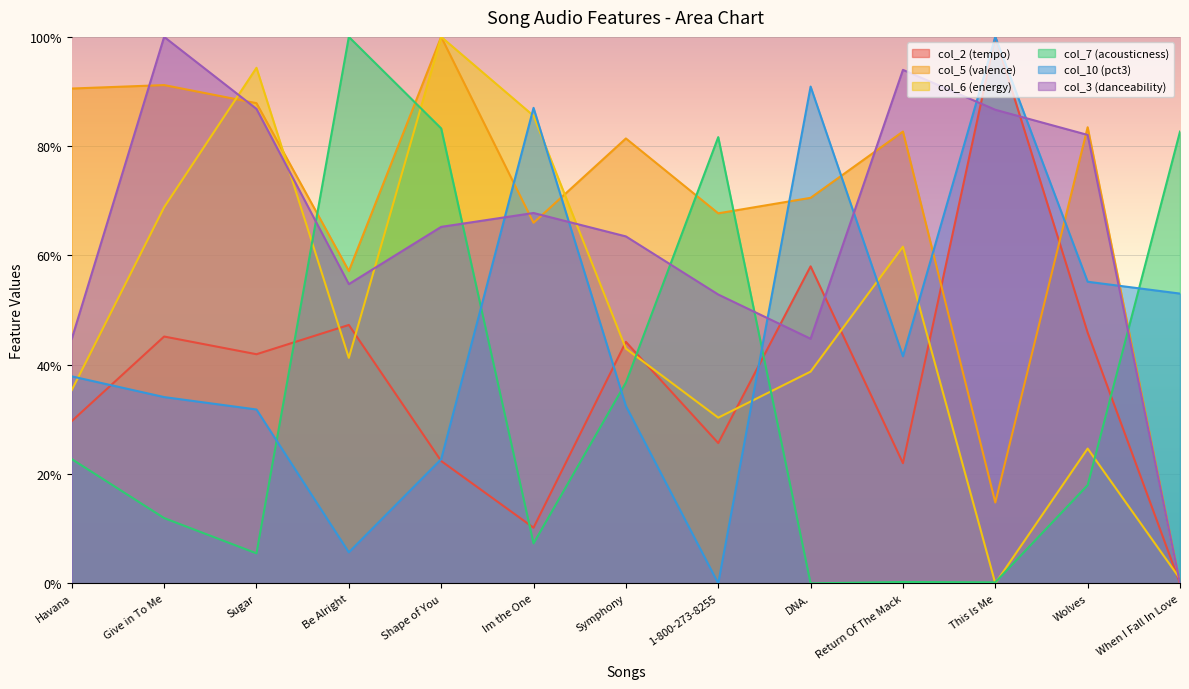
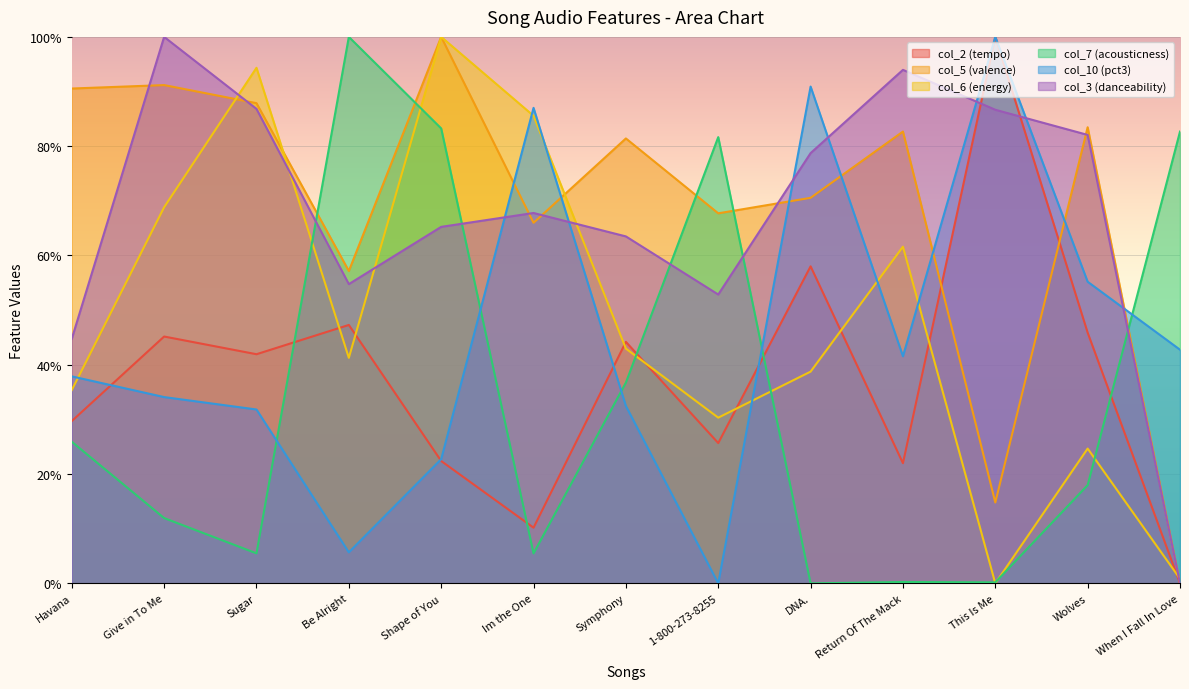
  {
    "col_2 (tempo)": {
      "Havana": "30%",
      "Give in To Me": "45%",
      "Sugar": "42%",
      "Be Alright": "47%",
      "Im the One": "10%",
      "Symphony": "44%",
      "1-800-273-8255": "26%",
      "DNA.": "58%",
      "Return Of The Mack": "22%",
      "Wolves": "46%"
    },
    "col_7 (acousticness)": {
-     "Havana": "23%",
+     "Havana": "26%",
      "Give in To Me": "12%",
      "Sugar": "5%",
      "Be Alright": "100%",
      "Shape of You": "83%",
-     "Im the One": "7%",
+     "Im the One": "5%",
      "Symphony": "37%",
      "1-800-273-8255": "82%",
      "DNA.": "0%",
      "Return Of The Mack": "0%",
      "Wolves": "18%",
      "When I Fall In Love": "83%"
    },
    "col_10 (pct3)": {
      "Havana": "38%",
      "Give in To Me": "34%",
      "Sugar": "32%",
      "Be Alright": "6%",
      "Im the One": "87%",
      "Symphony": "32%",
      "1-800-273-8255": "0%",
      "DNA.": "91%",
      "Return Of The Mack": "42%",
      "Wolves": "55%",
-     "When I Fall In Love": "53%"
+     "When I Fall In Love": "43%"
    },
    "col_3 (danceability)": {
      "Havana": "45%",
      "Give in To Me": "100%",
      "Sugar": "87%",
      "Be Alright": "55%",
      "Shape of You": "65%",
      "Im the One": "68%",
      "Symphony": "63%",
      "1-800-273-8255": "53%",
-     "DNA.": "45%",
+     "DNA.": "79%",
      "Return Of The Mack": "94%",
      "This Is Me": "87%",
      "Wolves": "82%"
    }
  }
